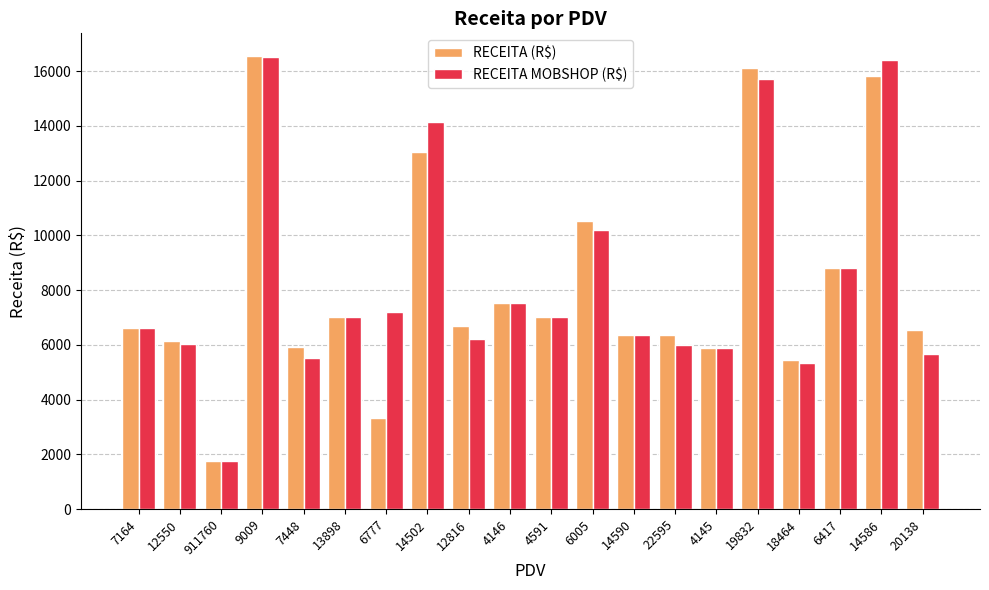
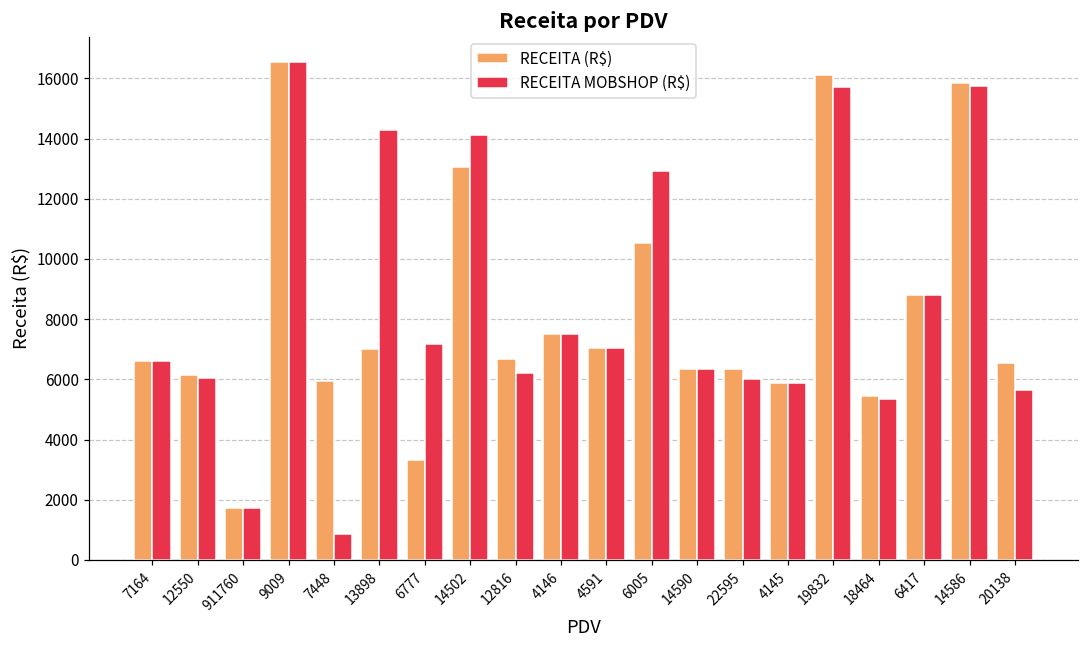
  {
    "RECEITA (R$)": {
      "7164": 6600,
      "12550": 6100,
      "911760": 1700,
      "9009": 16600,
      "7448": 5900,
      "13898": 7000,
      "6777": 3300,
      "14502": 13100,
      "12816": 6700,
      "4146": 7500,
      "4591": 7000,
      "6005": 10500,
      "14590": 6300,
      "22595": 6400,
      "4145": 5900,
      "19832": 16100,
      "18464": 5400,
      "6417": 8800,
      "14586": 15800,
      "20138": 6500
    },
    "RECEITA MOBSHOP (R$)": {
      "7164": 6600,
      "12550": 6000,
      "911760": 1700,
      "9009": 16500,
-     "7448": 5500,
-     "13898": 7000,
+     "7448": 900,
+     "13898": 14300,
      "6777": 7200,
      "14502": 14100,
      "12816": 6200,
      "4146": 7500,
      "4591": 7000,
-     "6005": 10200,
+     "6005": 12900,
      "14590": 6300,
      "22595": 6000,
      "4145": 5900,
      "19832": 15700,
      "18464": 5300,
      "6417": 8800,
-     "14586": 16400,
+     "14586": 15700,
      "20138": 5700
    }
  }
